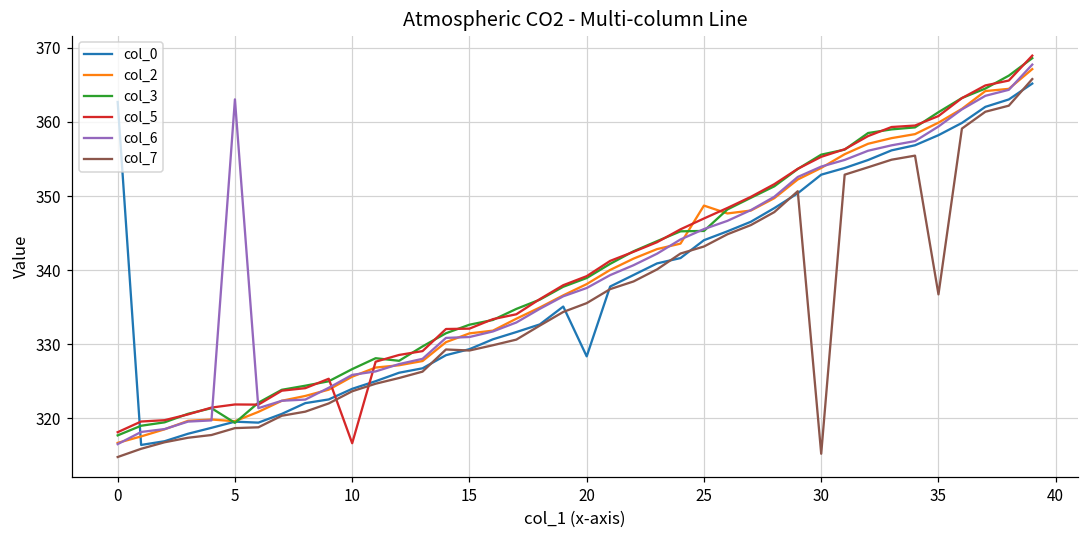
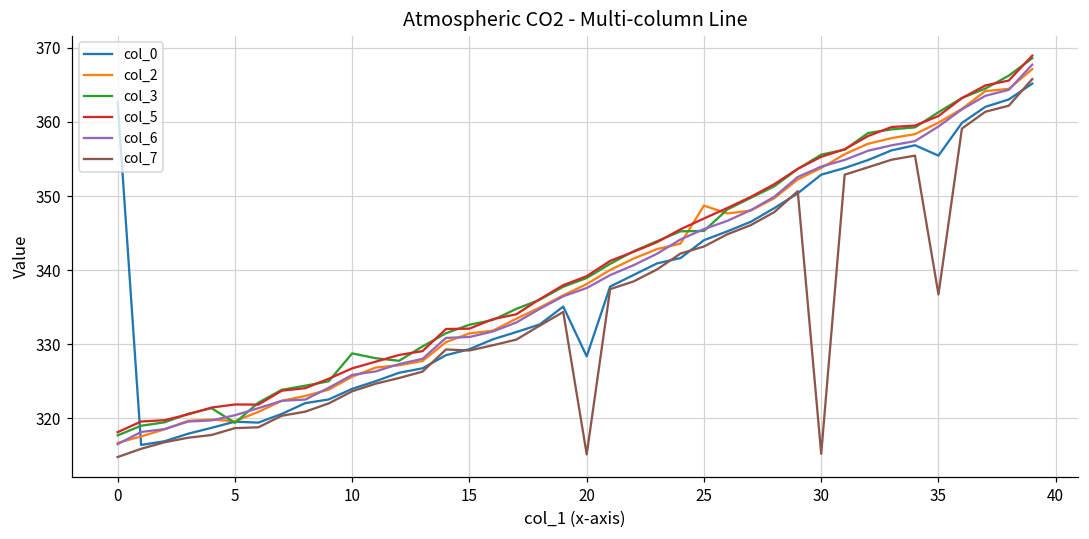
  {
    "col_0": {
      "20": 328,
      "25": 344,
      "30": 353,
-     "35": 358
+     "35": 355
    },
    "col_2": {
      "15": 331,
      "20": 338,
      "25": 349,
      "35": 360
    },
    "col_3": {
      "0": 318,
-     "10": 327,
+     "10": 329,
      "15": 333,
      "35": 361
    },
    "col_5": {
      "0": 318,
      "5": 322,
-     "10": 317,
+     "10": 327,
      "15": 332,
      "25": 347,
      "35": 361
    },
    "col_6": {
-     "5": 363,
+     "5": 320,
      "15": 331,
      "20": 338,
      "35": 359
    },
    "col_7": {
      "0": 315,
      "5": 319,
-     "20": 336,
+     "20": 315,
      "25": 343,
      "30": 315,
      "35": 337
    }
  }
